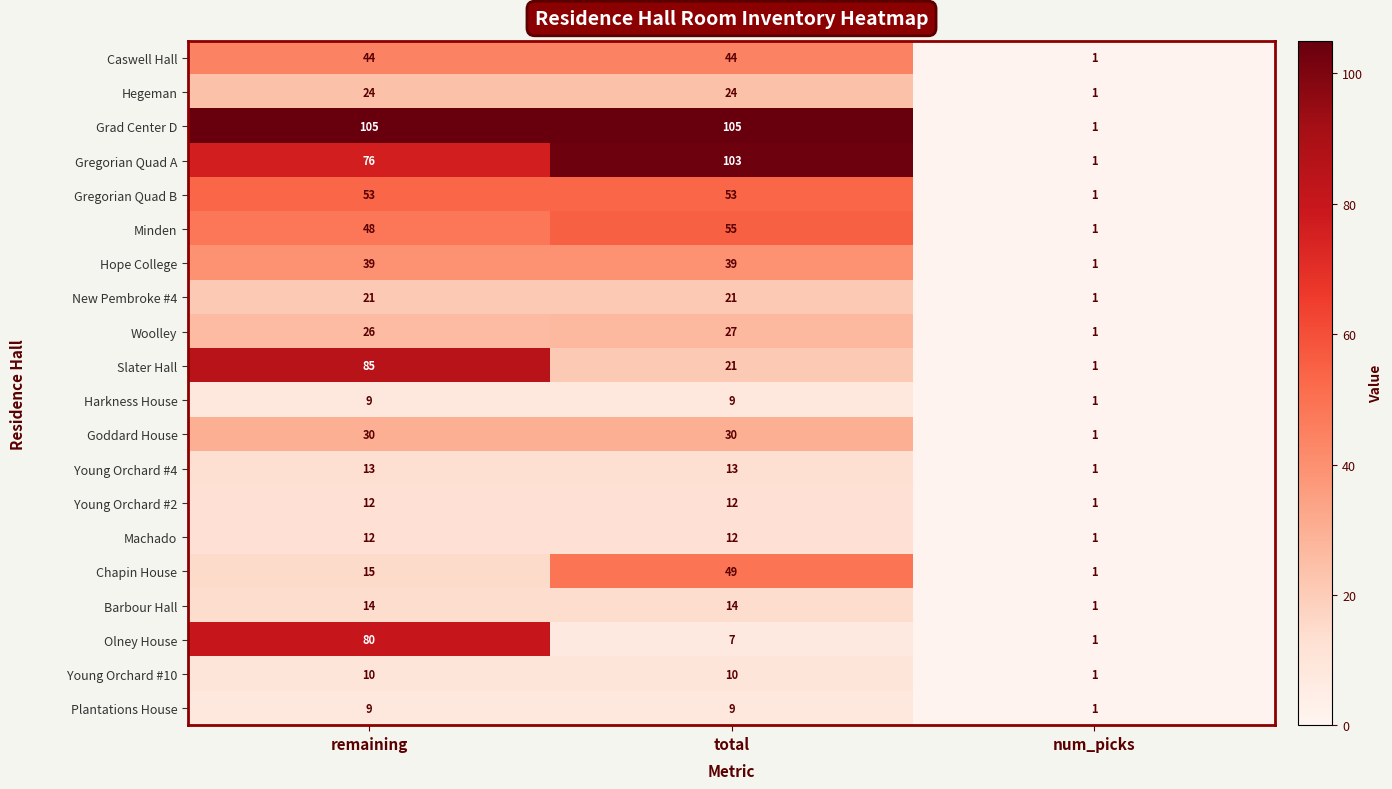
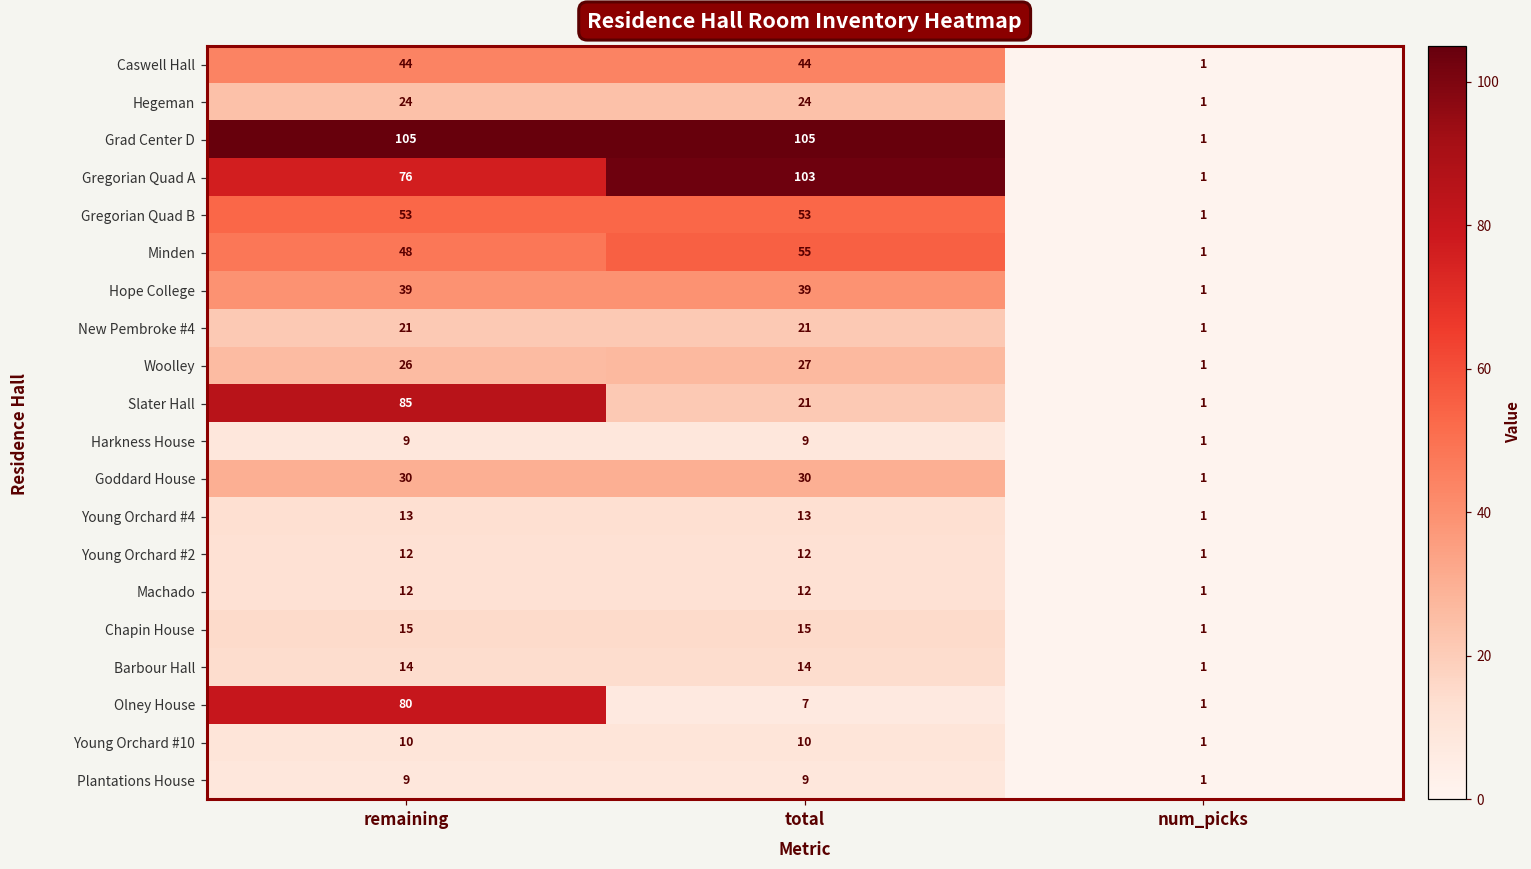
  {
    "Caswell Hall": {
      "remaining": 44,
      "total": 44,
      "num_picks": 1
    },
    "Hegeman": {
      "remaining": 24,
      "total": 24,
      "num_picks": 1
    },
    "Grad Center D": {
      "remaining": 105,
      "total": 105,
      "num_picks": 1
    },
    "Gregorian Quad A": {
      "remaining": 76,
      "total": 103,
      "num_picks": 1
    },
    "Gregorian Quad B": {
      "remaining": 53,
      "total": 53,
      "num_picks": 1
    },
    "Minden": {
      "remaining": 48,
      "total": 55,
      "num_picks": 1
    },
    "Hope College": {
      "remaining": 39,
      "total": 39,
      "num_picks": 1
    },
    "New Pembroke #4": {
      "remaining": 21,
      "total": 21,
      "num_picks": 1
    },
    "Woolley": {
      "remaining": 26,
      "total": 27,
      "num_picks": 1
    },
    "Slater Hall": {
      "remaining": 85,
      "total": 21,
      "num_picks": 1
    },
    "Harkness House": {
      "remaining": 9,
      "total": 9,
      "num_picks": 1
    },
    "Goddard House": {
      "remaining": 30,
      "total": 30,
      "num_picks": 1
    },
    "Young Orchard #4": {
      "remaining": 13,
      "total": 13,
      "num_picks": 1
    },
    "Young Orchard #2": {
      "remaining": 12,
      "total": 12,
      "num_picks": 1
    },
    "Machado": {
      "remaining": 12,
      "total": 12,
      "num_picks": 1
    },
    "Chapin House": {
      "remaining": 15,
-     "total": 49,
+     "total": 15,
      "num_picks": 1
    },
    "Barbour Hall": {
      "remaining": 14,
      "total": 14,
      "num_picks": 1
    },
    "Olney House": {
      "remaining": 80,
      "total": 7,
      "num_picks": 1
    },
    "Young Orchard #10": {
      "remaining": 10,
      "total": 10,
      "num_picks": 1
    },
    "Plantations House": {
      "remaining": 9,
      "total": 9,
      "num_picks": 1
    }
  }
